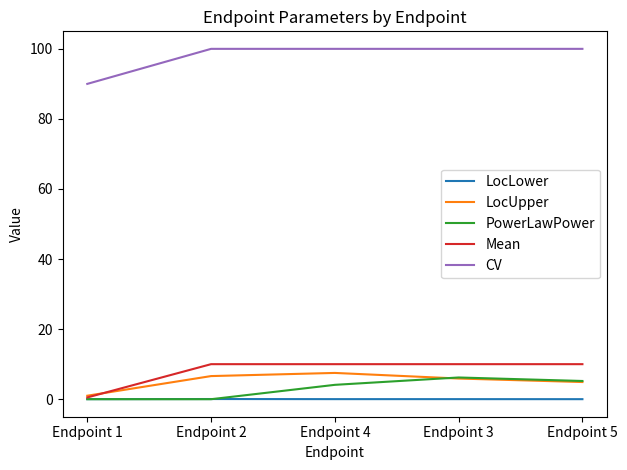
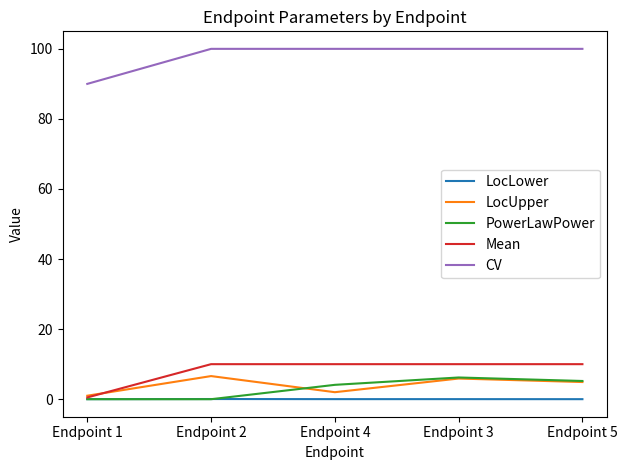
  {
    "LocLower": {
      "Endpoint 4": 0,
      "Endpoint 3": 0,
      "Endpoint 5": 0
    },
    "LocUpper": {
      "Endpoint 2": 7,
-     "Endpoint 4": 8
+     "Endpoint 4": 2
    },
    "PowerLawPower": {
      "Endpoint 4": 4
    },
    "Mean": {
      "Endpoint 2": 10,
      "Endpoint 4": 10,
      "Endpoint 3": 10,
      "Endpoint 5": 10
    },
    "CV": {
      "Endpoint 1": 90,
      "Endpoint 2": 100,
      "Endpoint 4": 100,
      "Endpoint 3": 100,
      "Endpoint 5": 100
    }
  }
